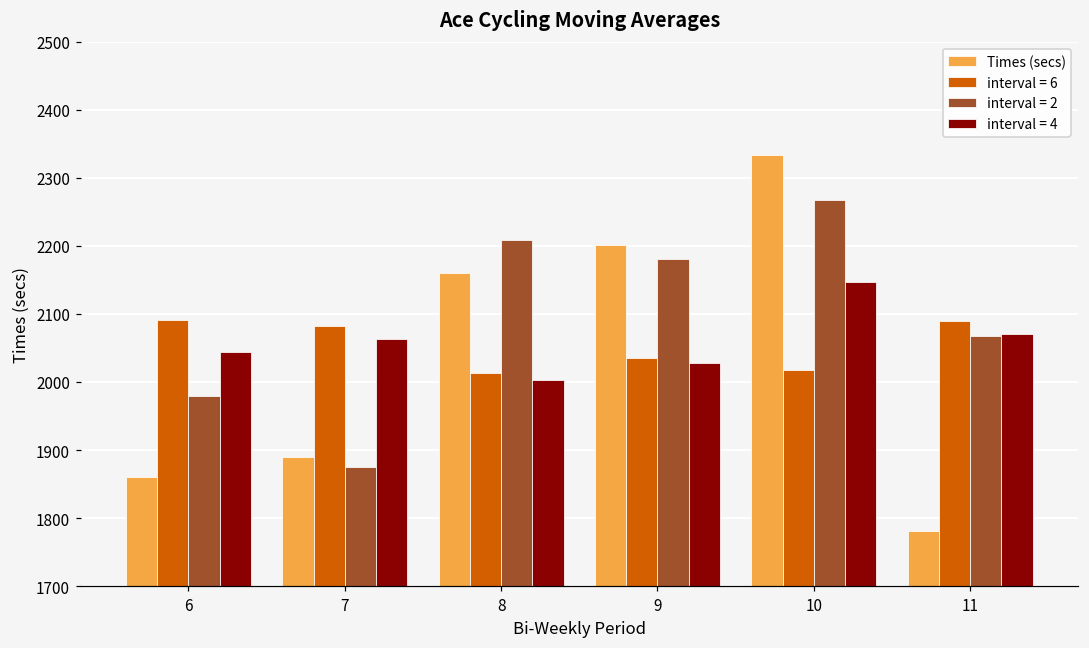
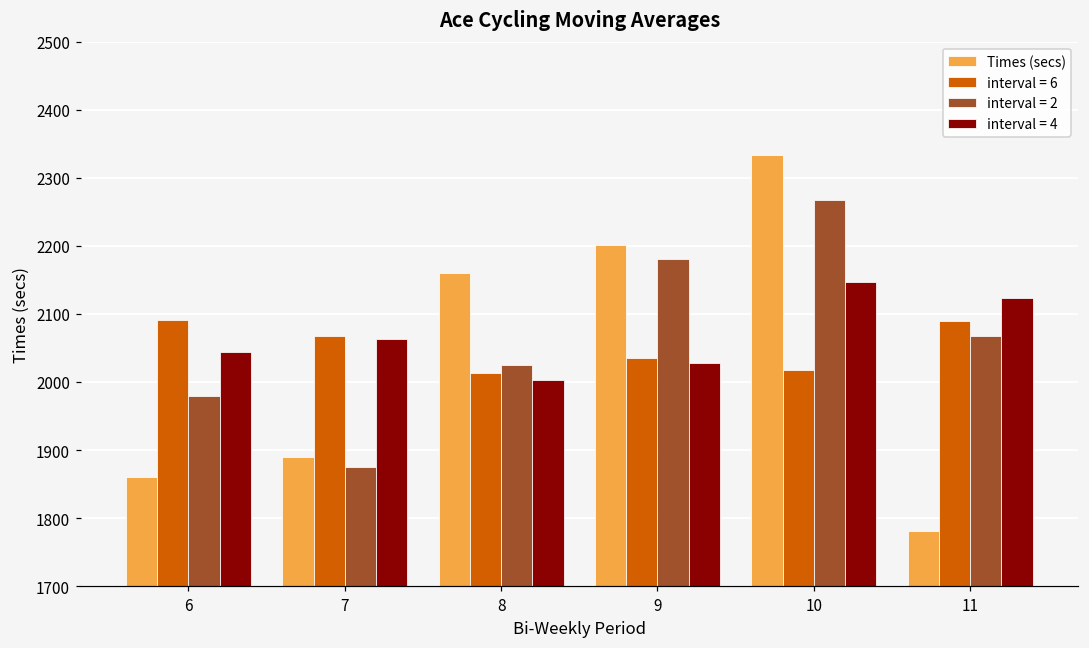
  {
    "Times (secs)": {
      "6": 1860,
      "7": 1890,
      "8": 2160,
      "9": 2200,
      "10": 2330,
      "11": 1780
    },
    "interval = 6": {
      "6": 2090,
-     "7": 2080,
+     "7": 2070,
      "8": 2010,
      "9": 2040,
      "10": 2020,
      "11": 2090
    },
    "interval = 2": {
      "6": 1980,
      "7": 1880,
-     "8": 2210,
+     "8": 2030,
      "9": 2180,
      "10": 2270,
      "11": 2070
    },
    "interval = 4": {
      "6": 2040,
      "7": 2060,
      "8": 2000,
      "9": 2030,
      "10": 2150,
-     "11": 2070
+     "11": 2120
    }
  }
